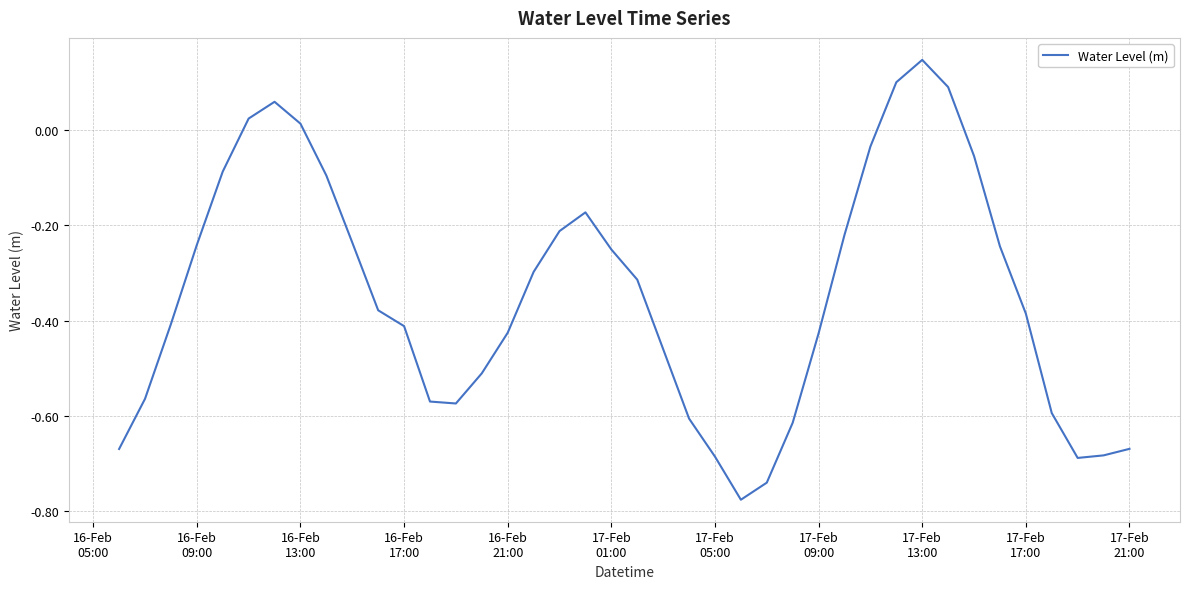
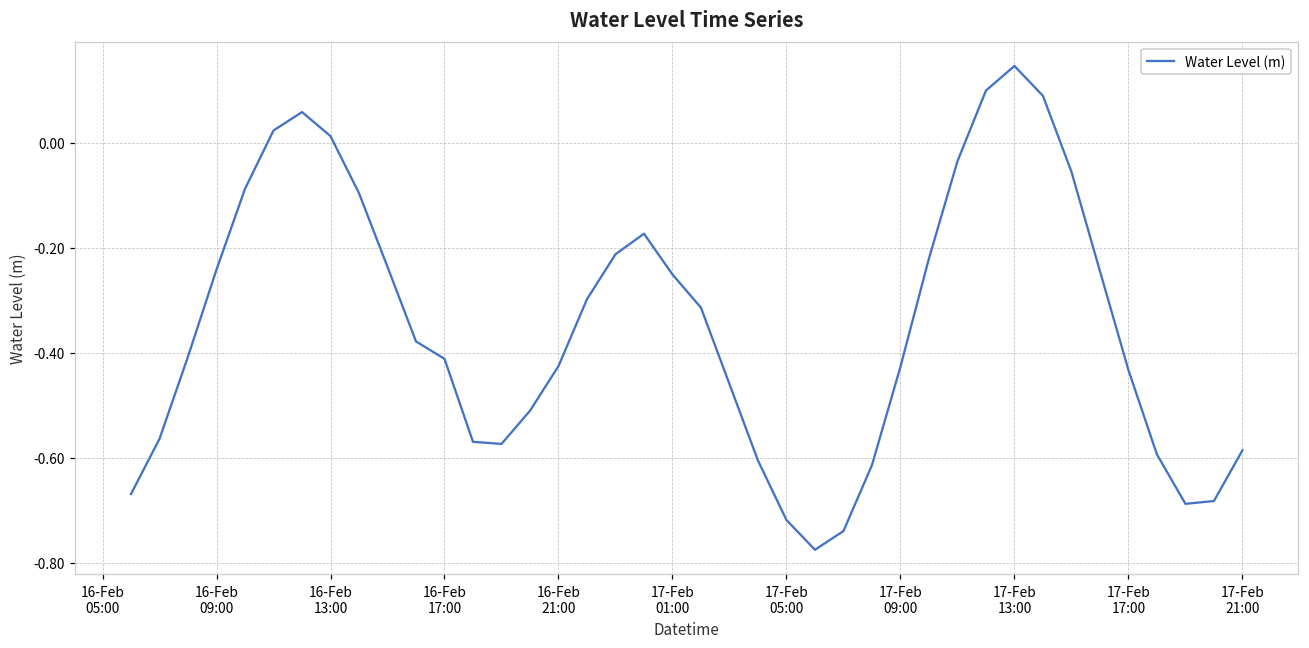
  {
    "16-Feb 09:00": -0.24,
    "16-Feb 13:00": 0.01,
    "16-Feb 17:00": -0.41,
    "16-Feb 21:00": -0.43,
    "17-Feb 01:00": -0.25,
-   "17-Feb 05:00": -0.69,
+   "17-Feb 05:00": -0.72,
    "17-Feb 09:00": -0.43,
    "17-Feb 13:00": 0.15,
-   "17-Feb 17:00": -0.39,
-   "17-Feb 21:00": -0.67
+   "17-Feb 17:00": -0.43,
+   "17-Feb 21:00": -0.59
  }
